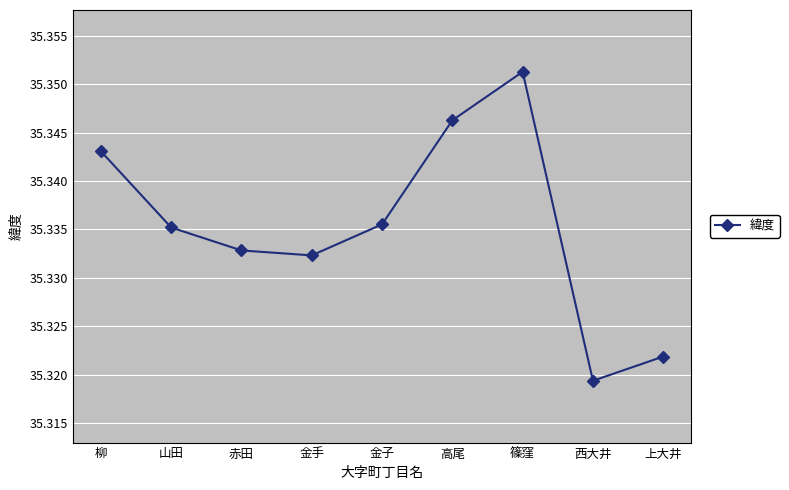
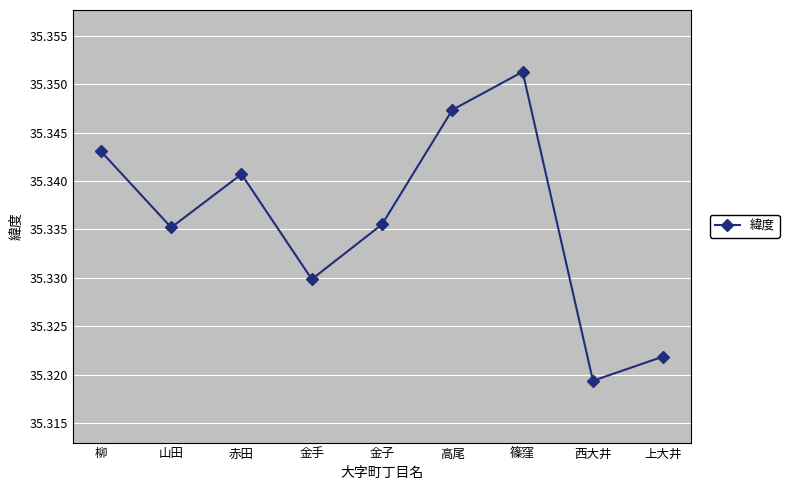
  {
    "柳": 35.343,
    "山田": 35.335,
-   "赤田": 35.333,
-   "金手": 35.332,
+   "赤田": 35.341,
+   "金手": 35.330,
    "金子": 35.336,
-   "高尾": 35.346,
+   "高尾": 35.347,
    "篠窪": 35.351,
    "西大井": 35.319,
    "上大井": 35.322
  }
